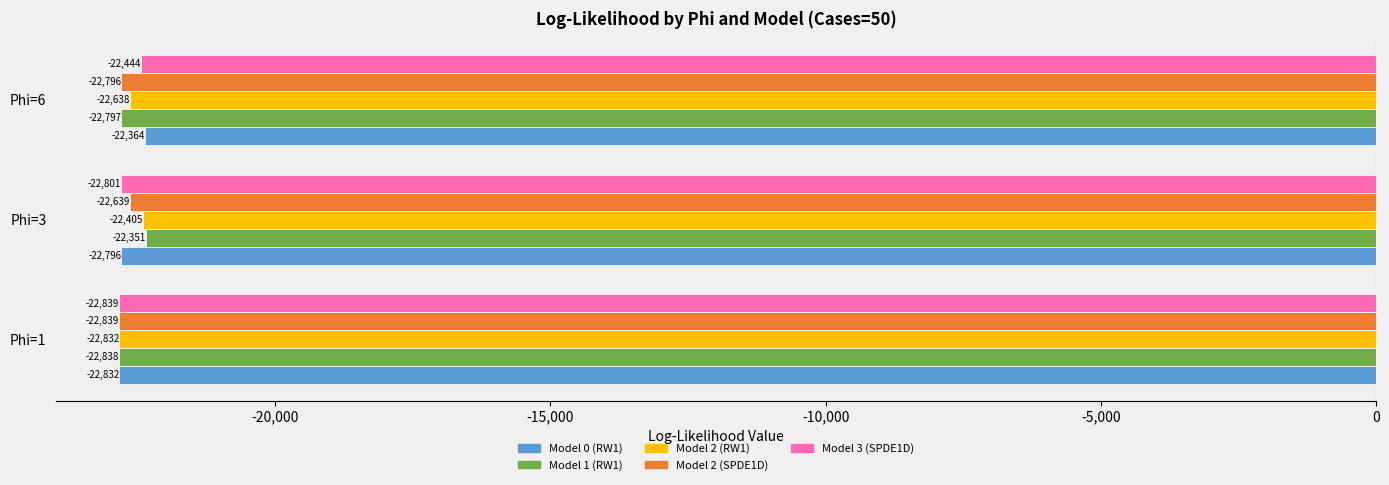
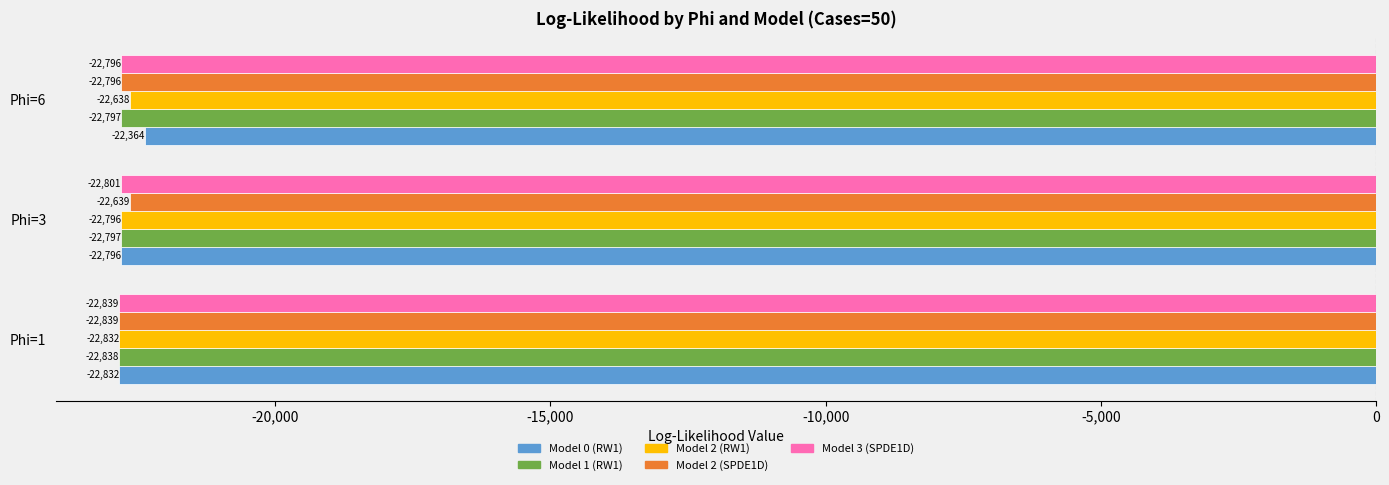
  {
    "Model 0 (RW1)": {
      "Phi=6": "-22,364",
      "Phi=3": "-22,796",
      "Phi=1": "-22,832"
    },
    "Model 1 (RW1)": {
      "Phi=6": "-22,797",
-     "Phi=3": "-22,351",
+     "Phi=3": "-22,797",
      "Phi=1": "-22,838"
    },
    "Model 2 (RW1)": {
      "Phi=6": "-22,638",
-     "Phi=3": "-22,405",
+     "Phi=3": "-22,796",
      "Phi=1": "-22,832"
    },
    "Model 2 (SPDE1D)": {
      "Phi=6": "-22,796",
      "Phi=3": "-22,639",
      "Phi=1": "-22,839"
    },
    "Model 3 (SPDE1D)": {
-     "Phi=6": "-22,444",
+     "Phi=6": "-22,796",
      "Phi=3": "-22,801",
      "Phi=1": "-22,839"
    }
  }
